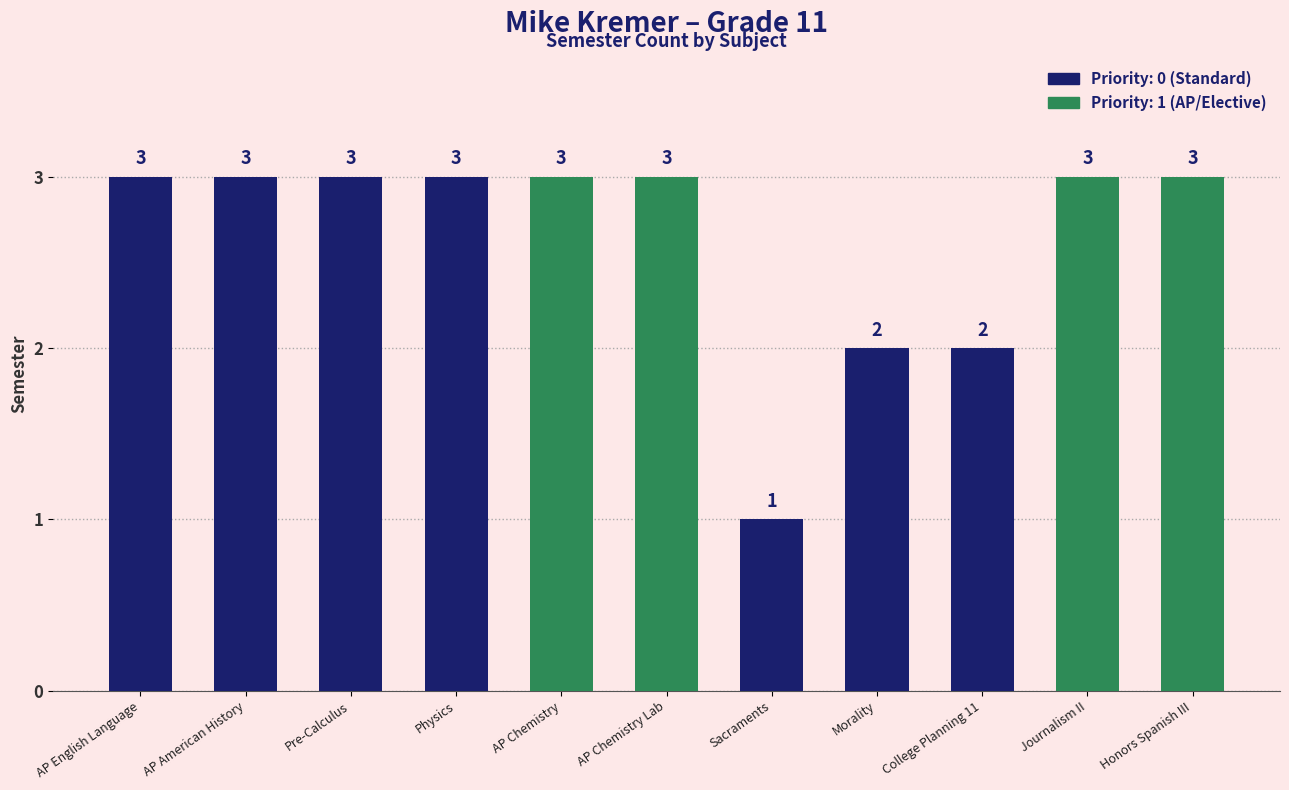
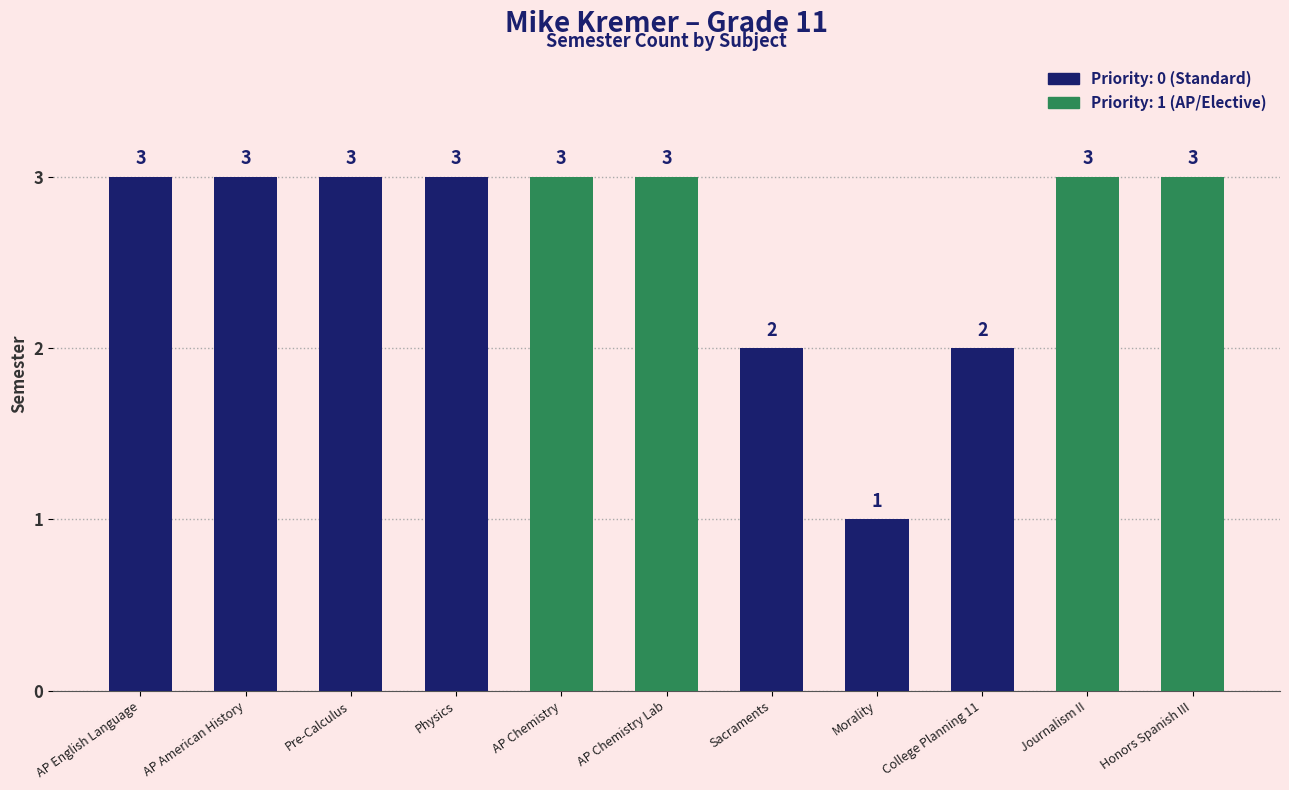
  {
    "AP English Language": 3,
    "AP American History": 3,
    "Pre-Calculus": 3,
    "Physics": 3,
    "AP Chemistry": 3,
    "AP Chemistry Lab": 3,
-   "Sacraments": 1,
-   "Morality": 2,
+   "Sacraments": 2,
+   "Morality": 1,
    "College Planning 11": 2,
    "Journalism II": 3,
    "Honors Spanish III": 3
  }
